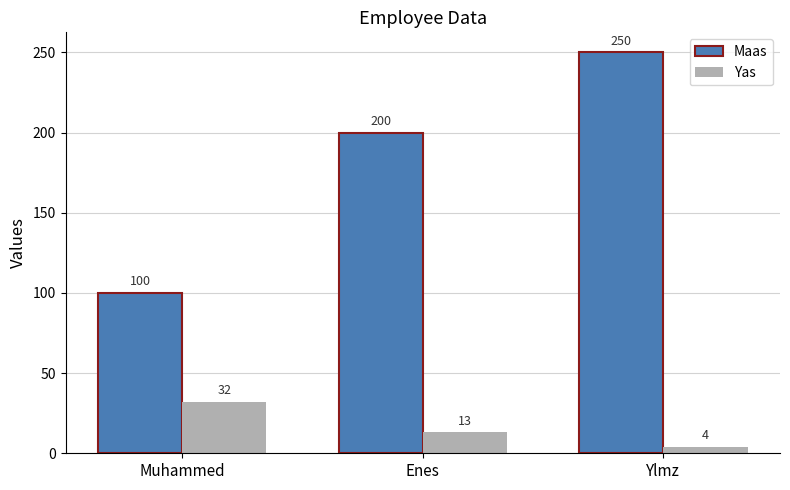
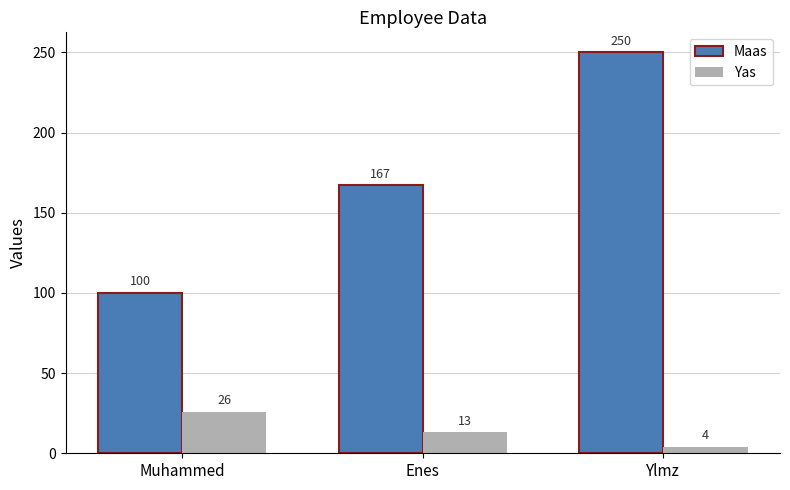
  {
    "Maas": {
      "Muhammed": 100,
-     "Enes": 200,
+     "Enes": 167,
      "Ylmz": 250
    },
    "Yas": {
-     "Muhammed": 32,
+     "Muhammed": 26,
      "Enes": 13,
      "Ylmz": 4
    }
  }
